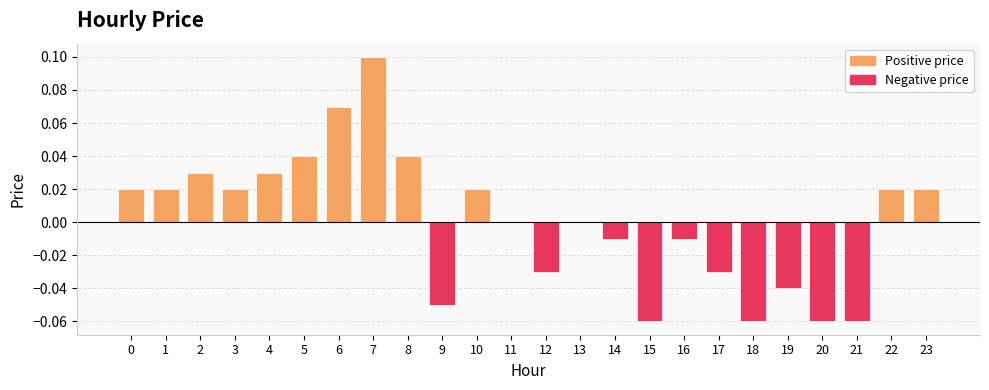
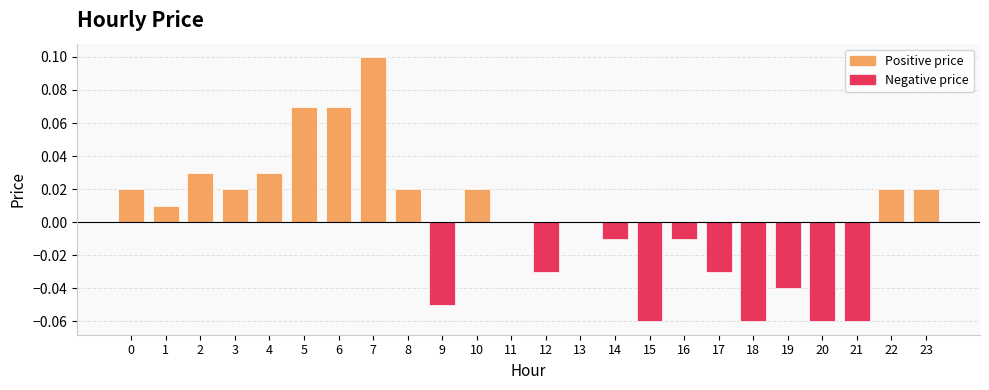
  {
    "0": 0.02,
-   "1": 0.02,
+   "1": 0.01,
    "2": 0.03,
    "3": 0.02,
    "4": 0.03,
-   "5": 0.04,
+   "5": 0.07,
    "6": 0.07,
    "7": 0.10,
-   "8": 0.04,
+   "8": 0.02,
    "9": -0.05,
    "10": 0.02,
    "11": 0.00,
    "12": -0.03,
    "13": 0.00,
    "14": -0.01,
    "15": -0.06,
    "16": -0.01,
    "17": -0.03,
    "18": -0.06,
    "19": -0.04,
    "20": -0.06,
    "21": -0.06,
    "22": 0.02,
    "23": 0.02
  }
